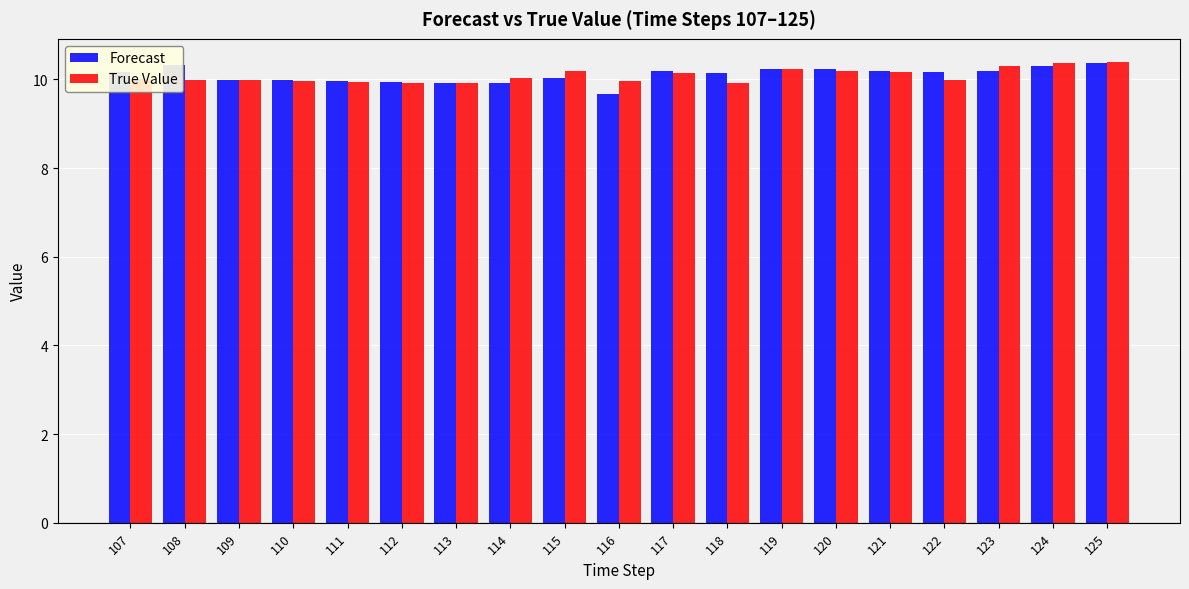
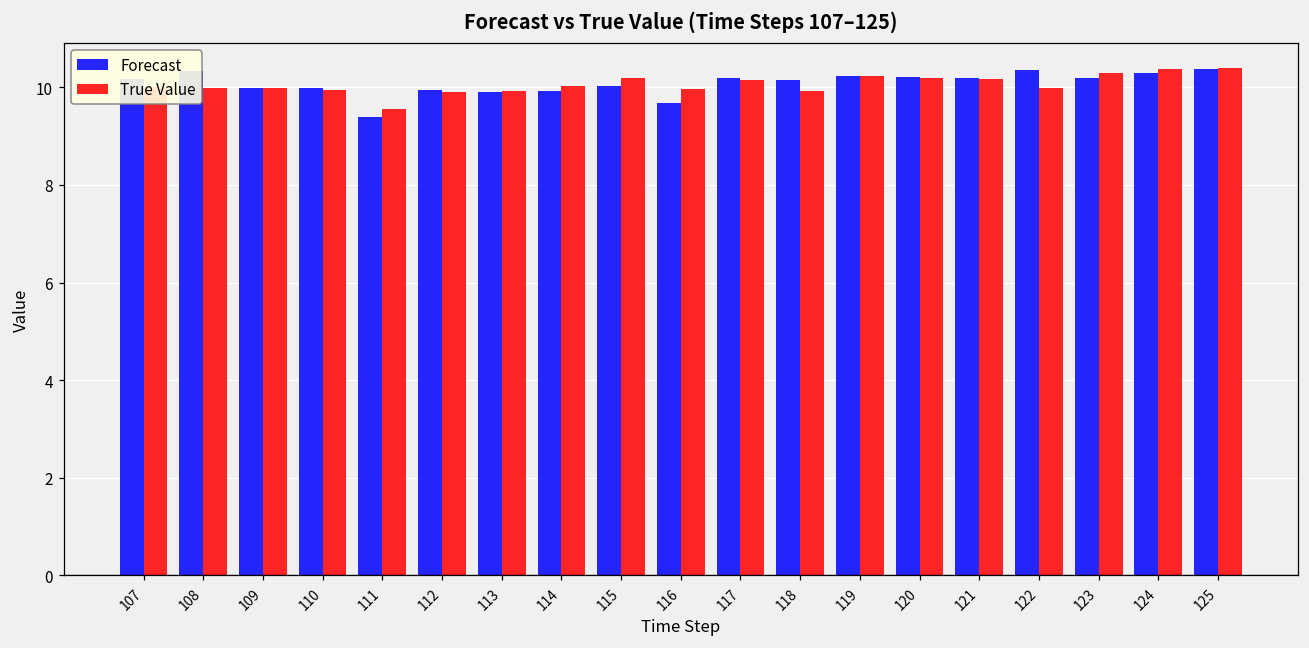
  {
    "Forecast": {
      "109": 10.0,
      "110": 10.0,
-     "111": 10.0,
+     "111": 9.4,
      "112": 9.9,
      "113": 9.9,
      "114": 9.9,
      "115": 10.0,
      "116": 9.7,
      "117": 10.2,
      "118": 10.1,
      "119": 10.2,
      "120": 10.2,
      "121": 10.2,
-     "122": 10.2,
+     "122": 10.4,
      "123": 10.2,
      "124": 10.3,
      "125": 10.4
    },
    "True Value": {
      "108": 10.0,
      "109": 10.0,
      "110": 10.0,
-     "111": 9.9,
+     "111": 9.6,
      "112": 9.9,
      "113": 9.9,
      "114": 10.0,
      "115": 10.2,
      "116": 10.0,
      "117": 10.1,
      "118": 9.9,
      "119": 10.2,
      "120": 10.2,
      "121": 10.2,
      "122": 10.0,
      "123": 10.3,
      "124": 10.4,
      "125": 10.4
    }
  }
